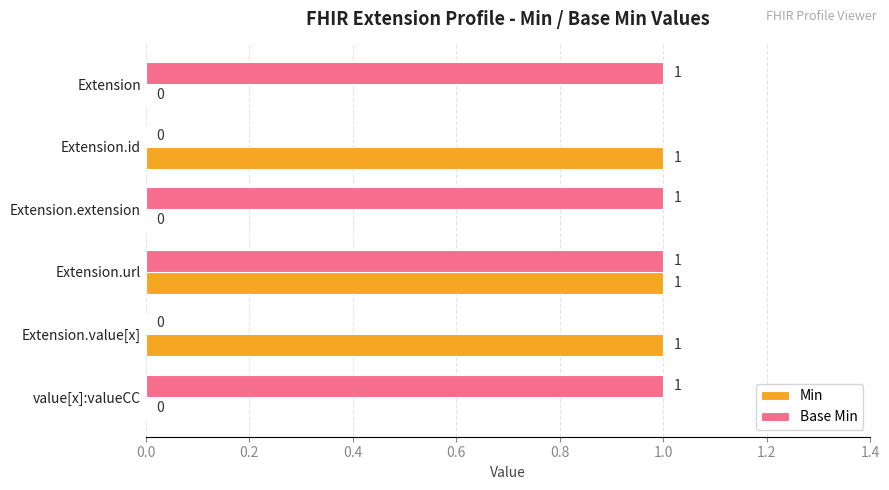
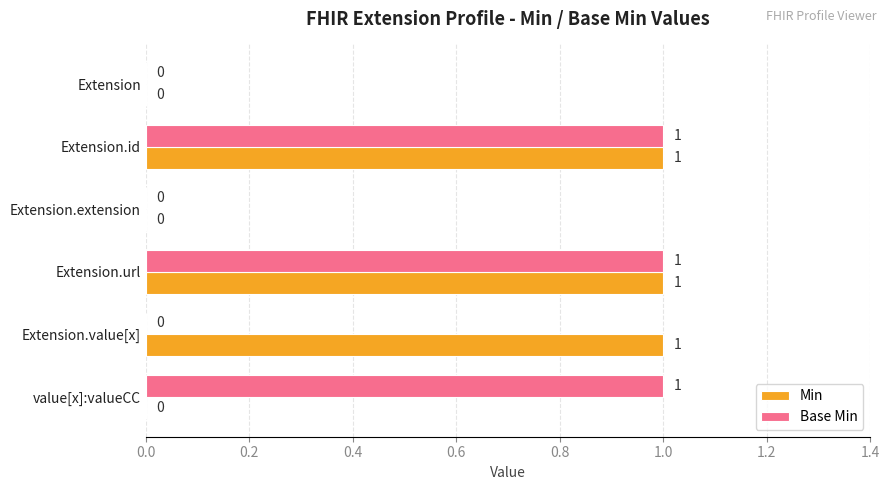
  {
    "Min": {
      "Extension": 0,
      "Extension.id": 1,
      "Extension.extension": 0,
      "Extension.url": 1,
      "Extension.value[x]": 1,
      "value[x]:valueCC": 0
    },
    "Base Min": {
-     "Extension": 1,
-     "Extension.id": 0,
-     "Extension.extension": 1,
+     "Extension": 0,
+     "Extension.id": 1,
+     "Extension.extension": 0,
      "Extension.url": 1,
      "Extension.value[x]": 0,
      "value[x]:valueCC": 1
    }
  }
